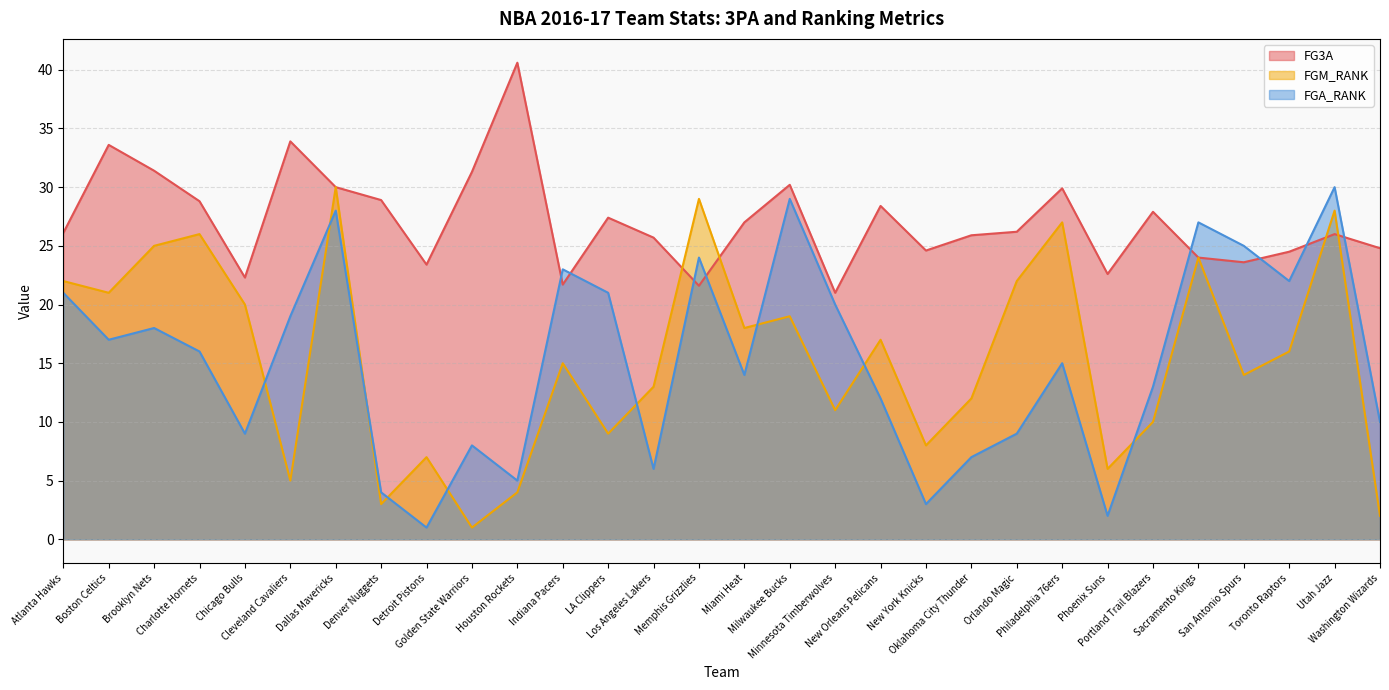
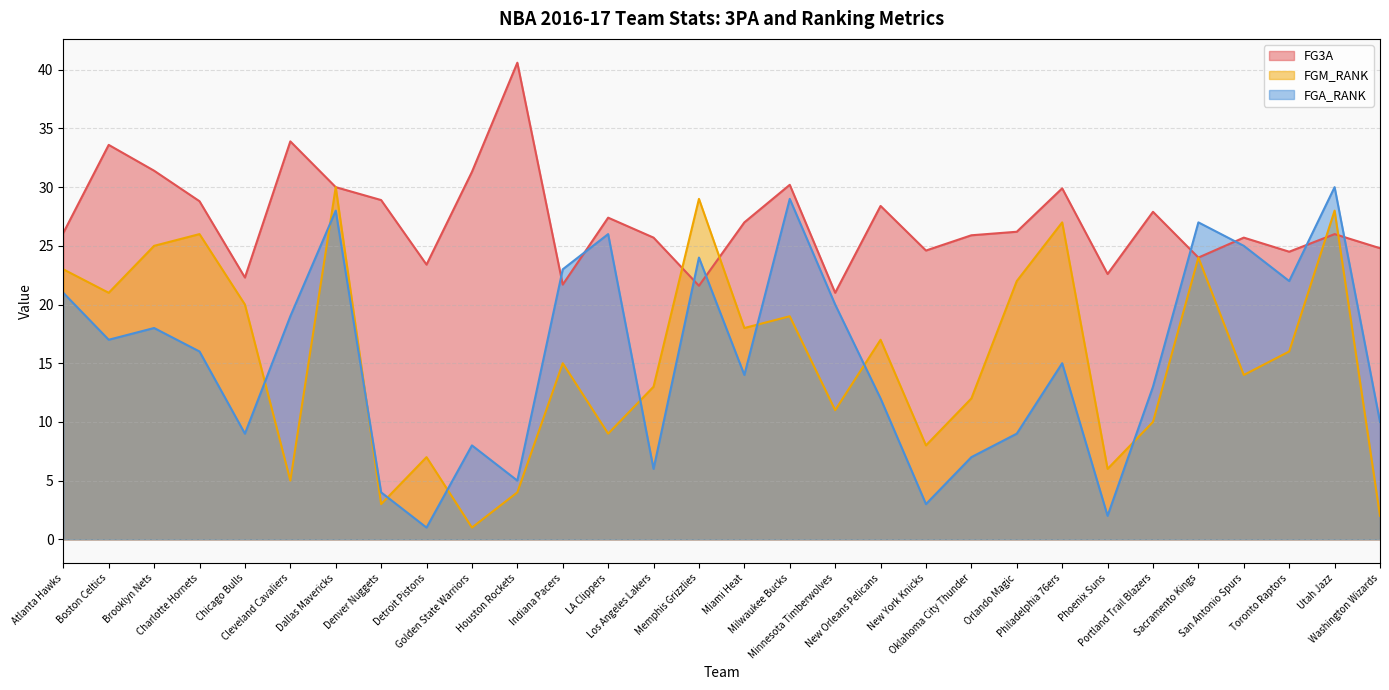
  {
    "FG3A": {
      "Atlanta Hawks": 26.1,
      "Boston Celtics": 33.6,
      "Brooklyn Nets": 31.4,
      "Charlotte Hornets": 28.8,
      "Chicago Bulls": 22.3,
      "Cleveland Cavaliers": 33.9,
      "Denver Nuggets": 28.9,
      "Detroit Pistons": 23.4,
      "Golden State Warriors": 31.3,
      "Houston Rockets": 40.6,
      "Indiana Pacers": 21.7,
      "LA Clippers": 27.4,
      "Los Angeles Lakers": 25.7,
      "Memphis Grizzlies": 21.6,
      "Miami Heat": 27.0,
      "Milwaukee Bucks": 30.2,
      "Minnesota Timberwolves": 21.0,
      "New Orleans Pelicans": 28.4,
      "New York Knicks": 24.6,
      "Oklahoma City Thunder": 25.9,
      "Orlando Magic": 26.2,
      "Philadelphia 76ers": 29.9,
      "Phoenix Suns": 22.6,
      "Portland Trail Blazers": 27.9,
-     "San Antonio Spurs": 23.6,
+     "San Antonio Spurs": 25.7,
      "Toronto Raptors": 24.5,
      "Utah Jazz": 26.0,
      "Washington Wizards": 24.8
    },
    "FGM_RANK": {
-     "Atlanta Hawks": 22,
+     "Atlanta Hawks": 23,
      "Boston Celtics": 21,
      "Brooklyn Nets": 25,
      "Charlotte Hornets": 26,
      "Chicago Bulls": 20,
      "Cleveland Cavaliers": 5,
      "Denver Nuggets": 3,
      "Detroit Pistons": 7,
      "Golden State Warriors": 1,
      "Houston Rockets": 4,
      "Indiana Pacers": 15,
      "LA Clippers": 9,
      "Los Angeles Lakers": 13,
      "Memphis Grizzlies": 29,
      "Miami Heat": 18,
      "Milwaukee Bucks": 19,
      "Minnesota Timberwolves": 11,
      "New Orleans Pelicans": 17,
      "New York Knicks": 8,
      "Oklahoma City Thunder": 12,
      "Orlando Magic": 22,
      "Philadelphia 76ers": 27,
      "Phoenix Suns": 6,
      "Portland Trail Blazers": 10,
      "San Antonio Spurs": 14,
      "Toronto Raptors": 16,
      "Utah Jazz": 28,
      "Washington Wizards": 2
    },
    "FGA_RANK": {
      "Atlanta Hawks": 21,
      "Boston Celtics": 17,
      "Brooklyn Nets": 18,
      "Charlotte Hornets": 16,
      "Chicago Bulls": 9,
      "Cleveland Cavaliers": 19,
      "Dallas Mavericks": 28,
      "Denver Nuggets": 4,
      "Detroit Pistons": 1,
      "Golden State Warriors": 8,
      "Houston Rockets": 5,
      "Indiana Pacers": 23,
-     "LA Clippers": 21,
+     "LA Clippers": 26,
      "Los Angeles Lakers": 6,
      "Memphis Grizzlies": 24,
      "Miami Heat": 14,
      "Milwaukee Bucks": 29,
      "Minnesota Timberwolves": 20,
      "New Orleans Pelicans": 12,
      "New York Knicks": 3,
      "Oklahoma City Thunder": 7,
      "Orlando Magic": 9,
      "Philadelphia 76ers": 15,
      "Phoenix Suns": 2,
      "Portland Trail Blazers": 13,
      "Sacramento Kings": 27,
      "San Antonio Spurs": 25,
      "Toronto Raptors": 22,
      "Utah Jazz": 30,
      "Washington Wizards": 10
    }
  }
